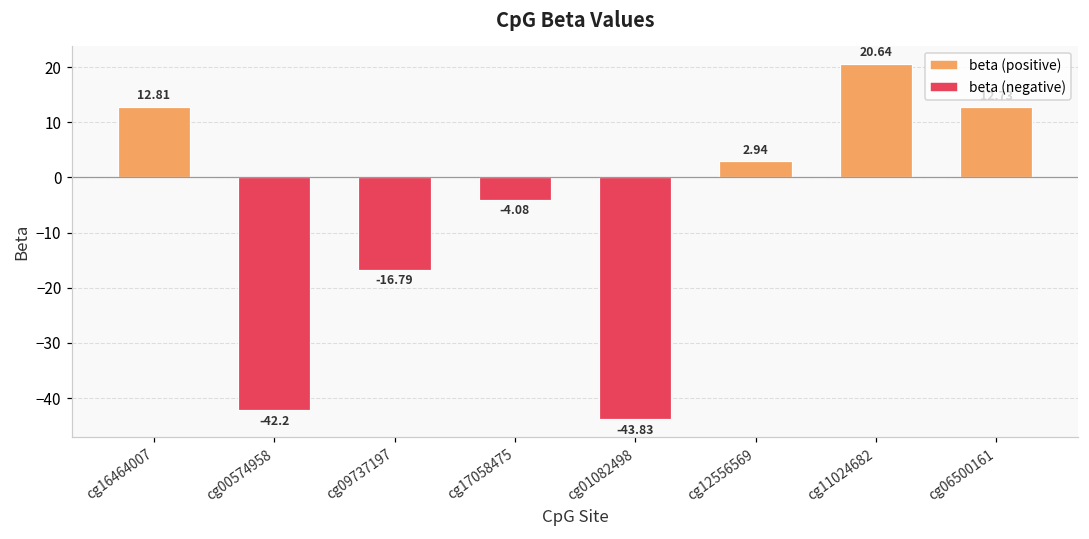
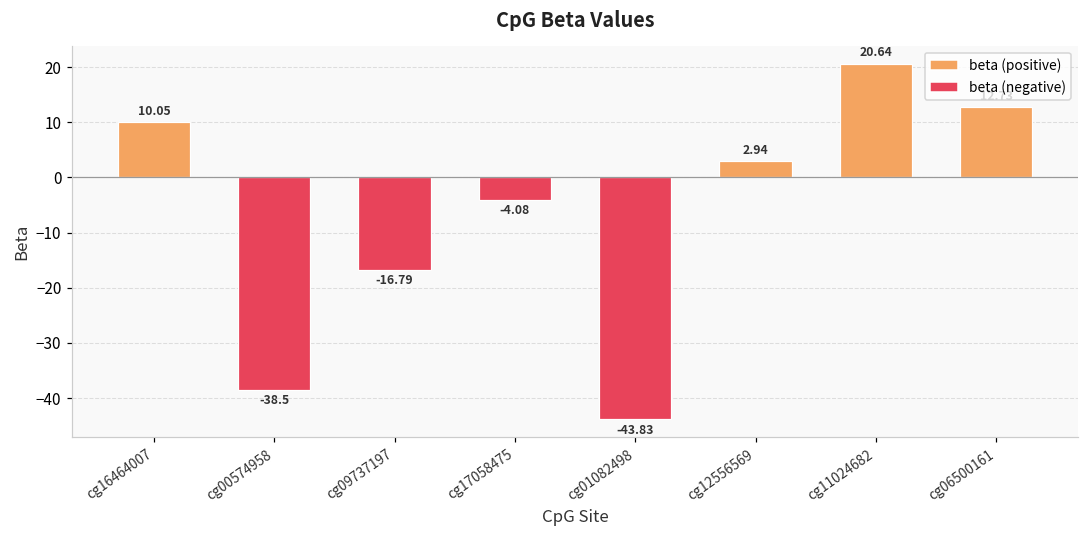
  {
-   "cg16464007": 12.81,
-   "cg00574958": -42.2,
+   "cg16464007": 10.05,
+   "cg00574958": -38.5,
    "cg09737197": -16.79,
    "cg17058475": -4.08,
    "cg01082498": -43.83,
    "cg12556569": 2.94,
    "cg11024682": 20.64
  }
